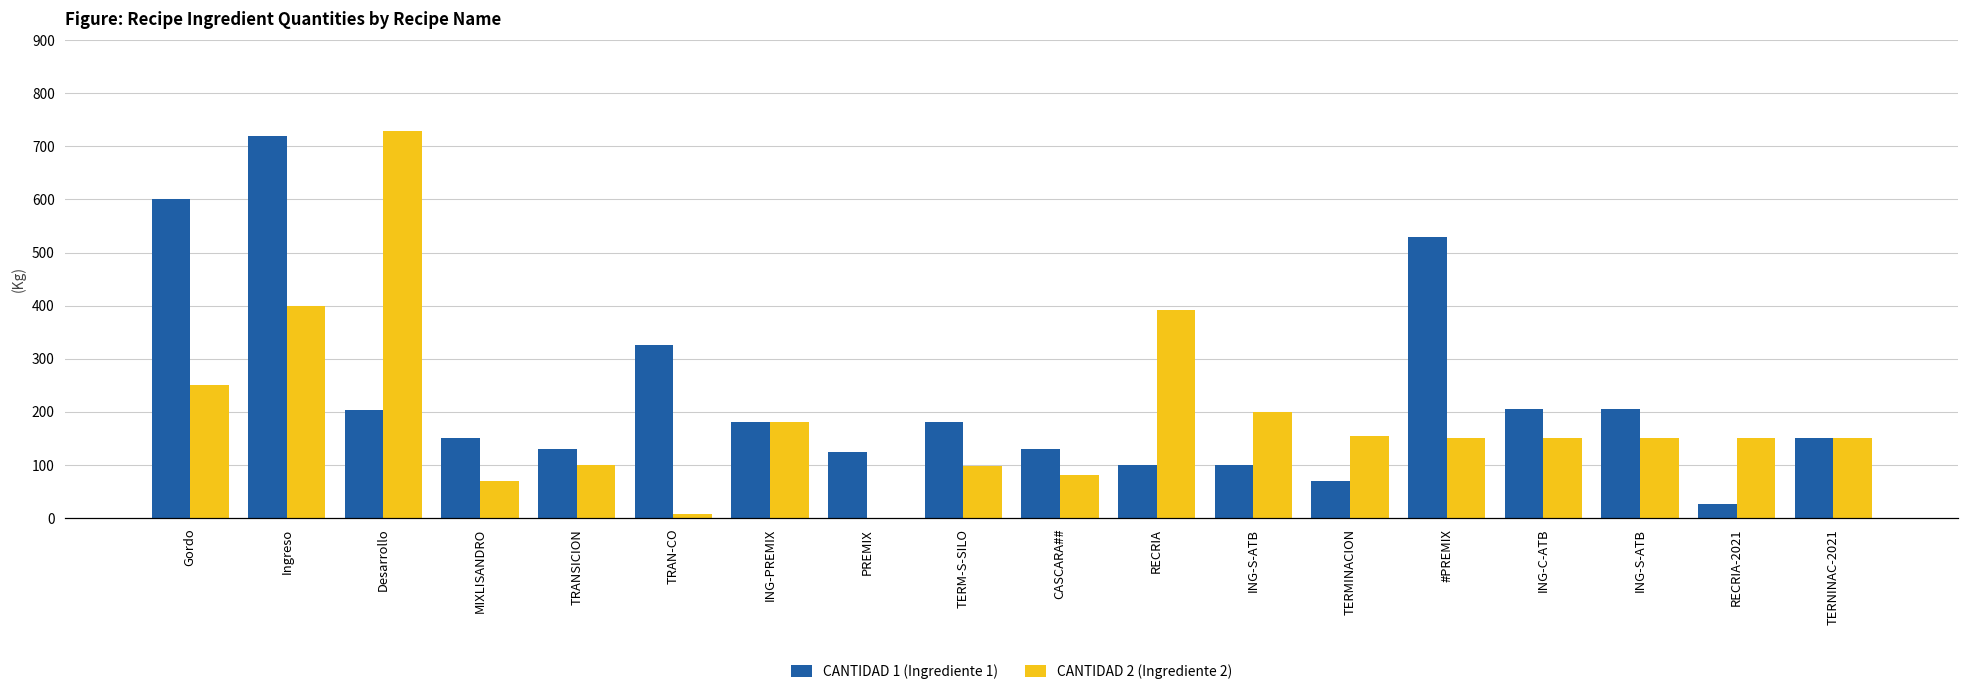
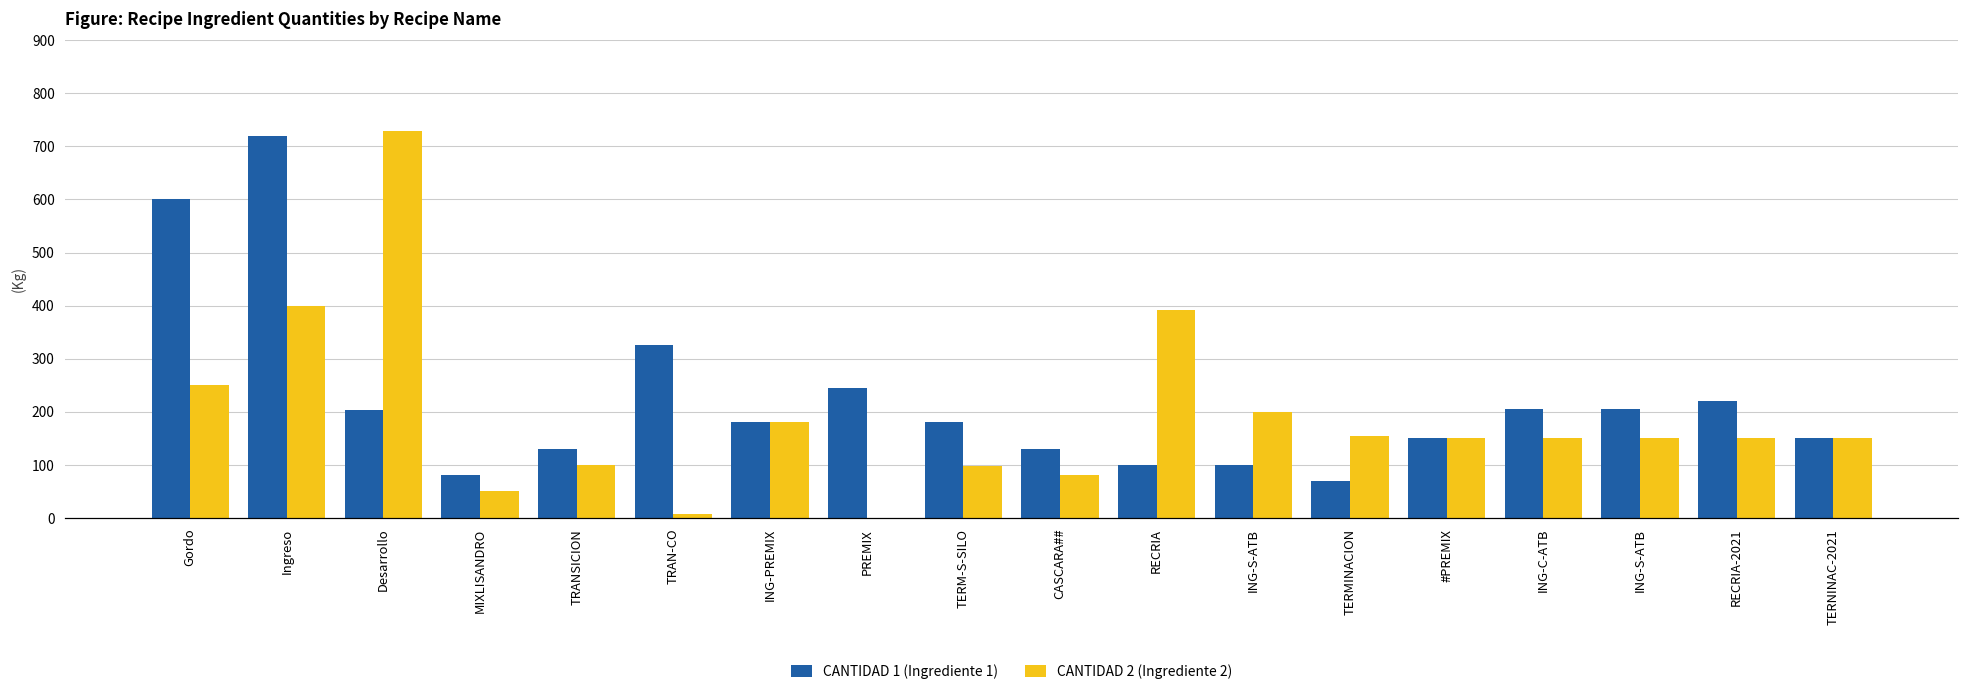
  {
    "CANTIDAD 1 (Ingrediente 1)": {
      "Gordo": 600,
      "Ingreso": 720,
      "Desarrollo": 200,
-     "MIXLISANDRO": 150,
+     "MIXLISANDRO": 80,
      "TRANSICION": 130,
      "TRAN-CO": 330,
      "ING-PREMIX": 180,
-     "PREMIX": 130,
+     "PREMIX": 240,
      "TERM-S-SILO": 180,
      "CASCARA##": 130,
      "RECRIA": 100,
      "TERMINACION": 70,
-     "#PREMIX": 530,
+     "#PREMIX": 150,
      "ING-C-ATB": 210,
-     "RECRIA-2021": 30,
+     "RECRIA-2021": 220,
      "TERNINAC-2021": 150
    },
    "CANTIDAD 2 (Ingrediente 2)": {
      "Gordo": 250,
      "Ingreso": 400,
      "Desarrollo": 730,
-     "MIXLISANDRO": 70,
+     "MIXLISANDRO": 50,
      "TRANSICION": 100,
      "TRAN-CO": 10,
      "ING-PREMIX": 180,
      "PREMIX": 0,
      "TERM-S-SILO": 100,
      "CASCARA##": 80,
      "RECRIA": 390,
      "TERMINACION": 160,
      "#PREMIX": 150,
      "ING-C-ATB": 150,
      "RECRIA-2021": 150,
      "TERNINAC-2021": 150
    }
  }
